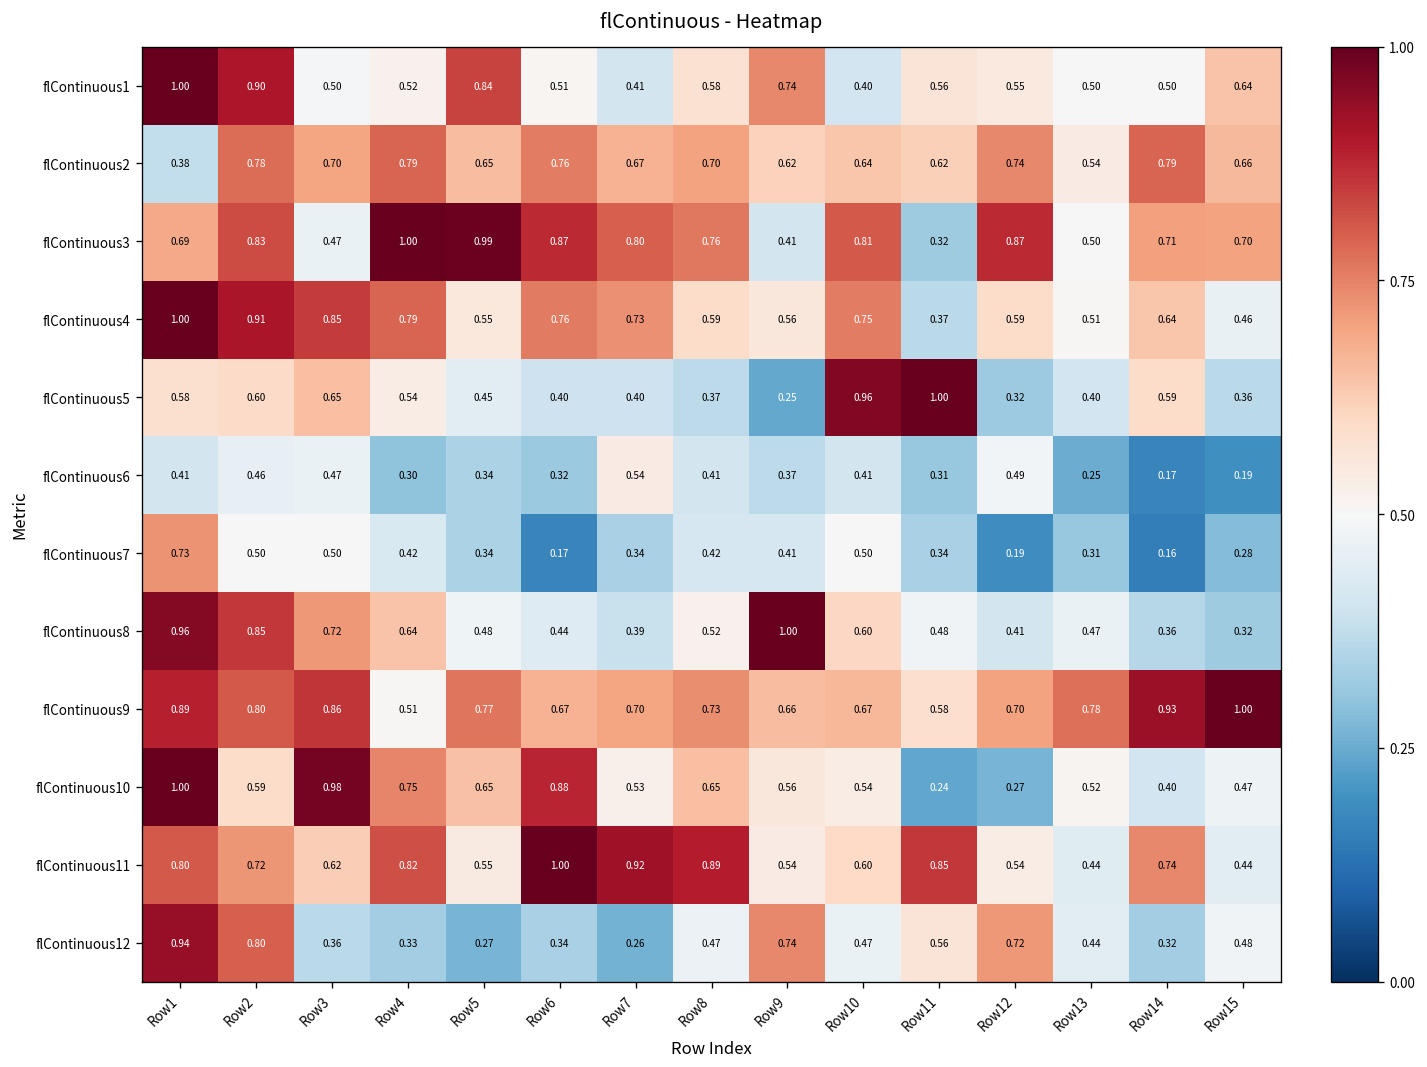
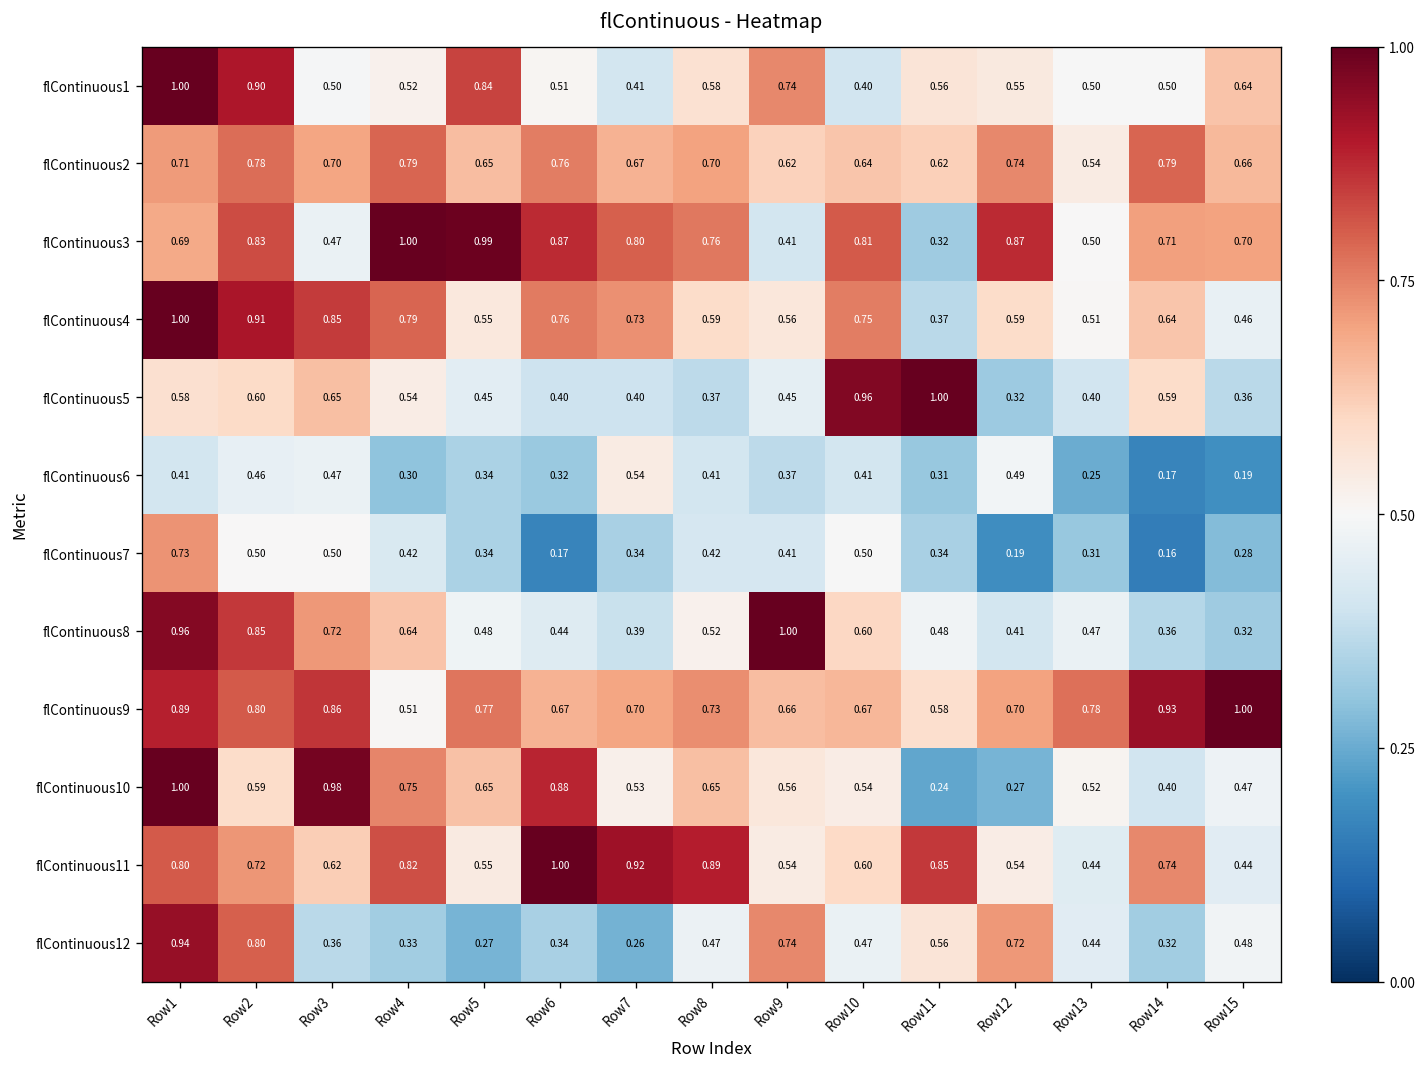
  {
    "flContinuous1": {
      "Row1": 1.00,
      "Row2": 0.90,
      "Row3": 0.50,
      "Row4": 0.52,
      "Row5": 0.84,
      "Row6": 0.51,
      "Row7": 0.41,
      "Row8": 0.58,
      "Row9": 0.74,
      "Row10": 0.40,
      "Row11": 0.56,
      "Row12": 0.55,
      "Row13": 0.50,
      "Row14": 0.50,
      "Row15": 0.64
    },
    "flContinuous2": {
-     "Row1": 0.38,
+     "Row1": 0.71,
      "Row2": 0.78,
      "Row3": 0.70,
      "Row4": 0.79,
      "Row5": 0.65,
      "Row6": 0.76,
      "Row7": 0.67,
      "Row8": 0.70,
      "Row9": 0.62,
      "Row10": 0.64,
      "Row11": 0.62,
      "Row12": 0.74,
      "Row13": 0.54,
      "Row14": 0.79,
      "Row15": 0.66
    },
    "flContinuous3": {
      "Row1": 0.69,
      "Row2": 0.83,
      "Row3": 0.47,
      "Row4": 1.00,
      "Row5": 0.99,
      "Row6": 0.87,
      "Row7": 0.80,
      "Row8": 0.76,
      "Row9": 0.41,
      "Row10": 0.81,
      "Row11": 0.32,
      "Row12": 0.87,
      "Row13": 0.50,
      "Row14": 0.71,
      "Row15": 0.70
    },
    "flContinuous4": {
      "Row1": 1.00,
      "Row2": 0.91,
      "Row3": 0.85,
      "Row4": 0.79,
      "Row5": 0.55,
      "Row6": 0.76,
      "Row7": 0.73,
      "Row8": 0.59,
      "Row9": 0.56,
      "Row10": 0.75,
      "Row11": 0.37,
      "Row12": 0.59,
      "Row13": 0.51,
      "Row14": 0.64,
      "Row15": 0.46
    },
    "flContinuous5": {
      "Row1": 0.58,
      "Row2": 0.60,
      "Row3": 0.65,
      "Row4": 0.54,
      "Row5": 0.45,
      "Row6": 0.40,
      "Row7": 0.40,
      "Row8": 0.37,
-     "Row9": 0.25,
+     "Row9": 0.45,
      "Row10": 0.96,
      "Row11": 1.00,
      "Row12": 0.32,
      "Row13": 0.40,
      "Row14": 0.59,
      "Row15": 0.36
    },
    "flContinuous6": {
      "Row1": 0.41,
      "Row2": 0.46,
      "Row3": 0.47,
      "Row4": 0.30,
      "Row5": 0.34,
      "Row6": 0.32,
      "Row7": 0.54,
      "Row8": 0.41,
      "Row9": 0.37,
      "Row10": 0.41,
      "Row11": 0.31,
      "Row12": 0.49,
      "Row13": 0.25,
      "Row14": 0.17,
      "Row15": 0.19
    },
    "flContinuous7": {
      "Row1": 0.73,
      "Row2": 0.50,
      "Row3": 0.50,
      "Row4": 0.42,
      "Row5": 0.34,
      "Row6": 0.17,
      "Row7": 0.34,
      "Row8": 0.42,
      "Row9": 0.41,
      "Row10": 0.50,
      "Row11": 0.34,
      "Row12": 0.19,
      "Row13": 0.31,
      "Row14": 0.16,
      "Row15": 0.28
    },
    "flContinuous8": {
      "Row1": 0.96,
      "Row2": 0.85,
      "Row3": 0.72,
      "Row4": 0.64,
      "Row5": 0.48,
      "Row6": 0.44,
      "Row7": 0.39,
      "Row8": 0.52,
      "Row9": 1.00,
      "Row10": 0.60,
      "Row11": 0.48,
      "Row12": 0.41,
      "Row13": 0.47,
      "Row14": 0.36,
      "Row15": 0.32
    },
    "flContinuous9": {
      "Row1": 0.89,
      "Row2": 0.80,
      "Row3": 0.86,
      "Row4": 0.51,
      "Row5": 0.77,
      "Row6": 0.67,
      "Row7": 0.70,
      "Row8": 0.73,
      "Row9": 0.66,
      "Row10": 0.67,
      "Row11": 0.58,
      "Row12": 0.70,
      "Row13": 0.78,
      "Row14": 0.93,
      "Row15": 1.00
    },
    "flContinuous10": {
      "Row1": 1.00,
      "Row2": 0.59,
      "Row3": 0.98,
      "Row4": 0.75,
      "Row5": 0.65,
      "Row6": 0.88,
      "Row7": 0.53,
      "Row8": 0.65,
      "Row9": 0.56,
      "Row10": 0.54,
      "Row11": 0.24,
      "Row12": 0.27,
      "Row13": 0.52,
      "Row14": 0.40,
      "Row15": 0.47
    },
    "flContinuous11": {
      "Row1": 0.80,
      "Row2": 0.72,
      "Row3": 0.62,
      "Row4": 0.82,
      "Row5": 0.55,
      "Row6": 1.00,
      "Row7": 0.92,
      "Row8": 0.89,
      "Row9": 0.54,
      "Row10": 0.60,
      "Row11": 0.85,
      "Row12": 0.54,
      "Row13": 0.44,
      "Row14": 0.74,
      "Row15": 0.44
    },
    "flContinuous12": {
      "Row1": 0.94,
      "Row2": 0.80,
      "Row3": 0.36,
      "Row4": 0.33,
      "Row5": 0.27,
      "Row6": 0.34,
      "Row7": 0.26,
      "Row8": 0.47,
      "Row9": 0.74,
      "Row10": 0.47,
      "Row11": 0.56,
      "Row12": 0.72,
      "Row13": 0.44,
      "Row14": 0.32,
      "Row15": 0.48
    }
  }
